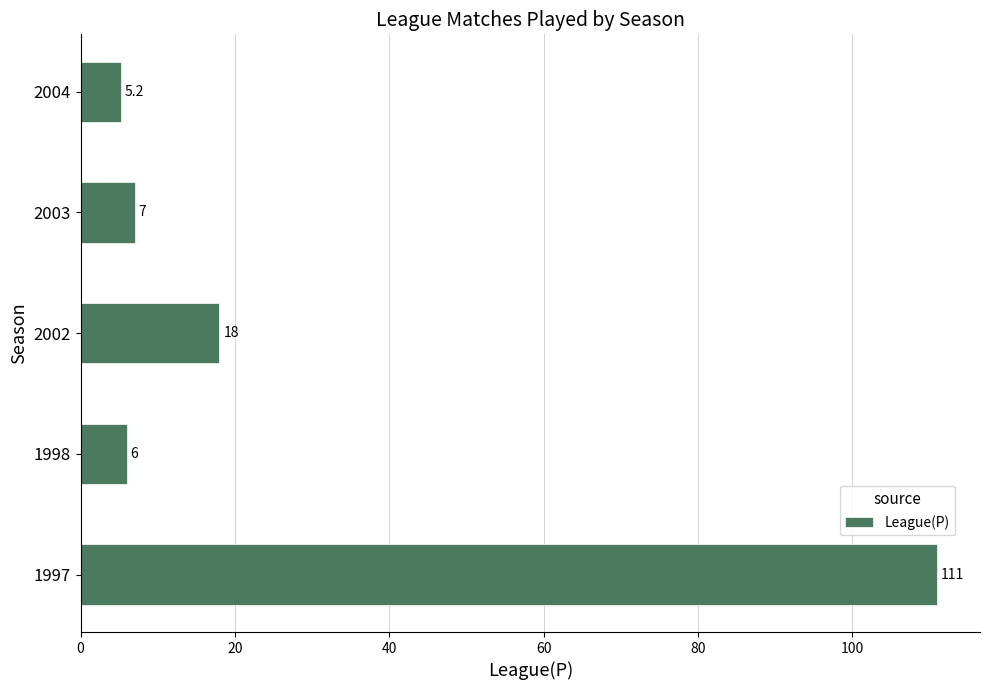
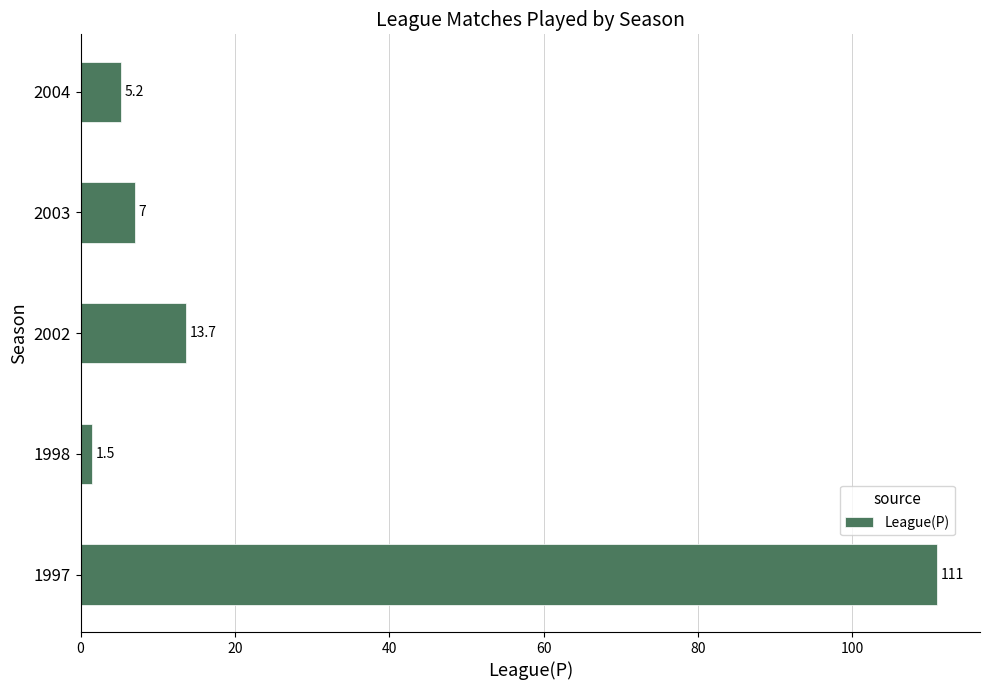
  {
    "2004": 5.2,
    "2003": 7,
-   "2002": 18,
-   "1998": 6,
+   "2002": 13.7,
+   "1998": 1.5,
    "1997": 111
  }
